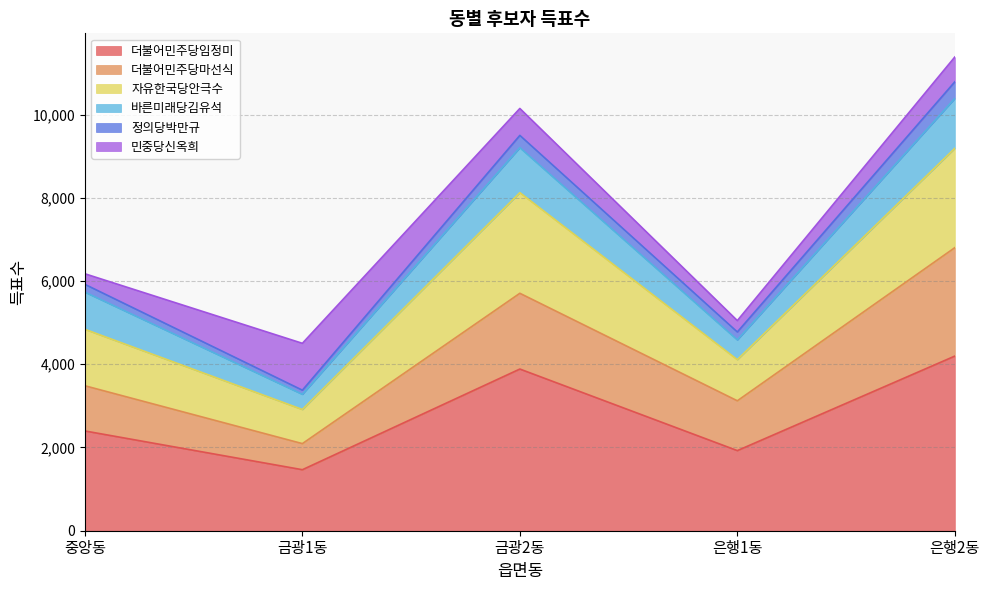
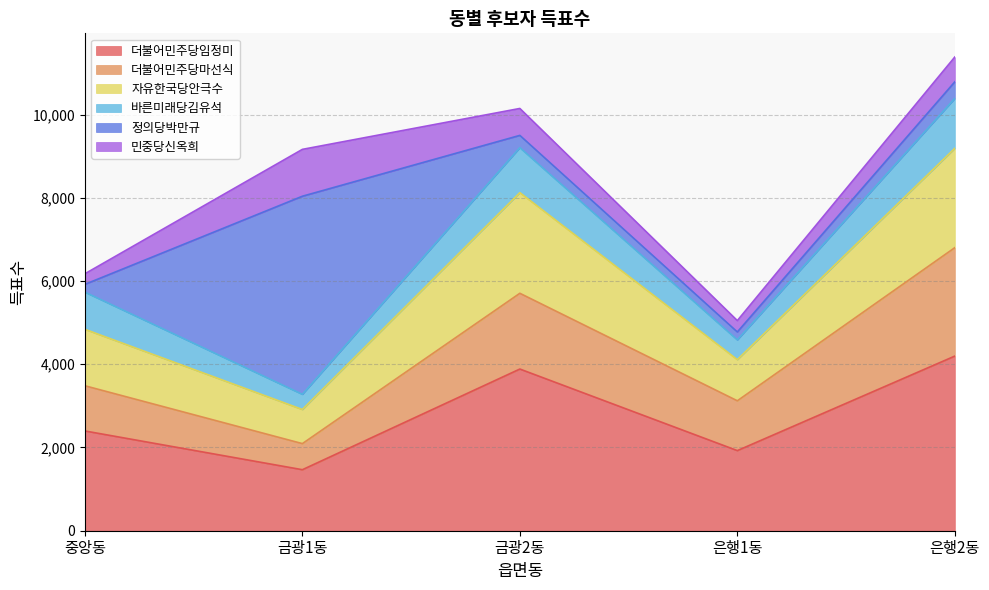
  {
    "자유한국당안극수": {
      "중앙동": "1,400",
      "금광1동": "800",
      "금광2동": "2,400",
      "은행1동": "1,000",
      "은행2동": "2,400"
    },
    "바른미래당김유석": {
      "중앙동": "900",
      "금광1동": "400",
      "금광2동": "1,100",
      "은행1동": "500",
      "은행2동": "1,200"
    },
    "정의당박만규": {
      "중앙동": "200",
-     "금광1동": "100",
+     "금광1동": "4,800",
      "금광2동": "300",
      "은행1동": "200",
      "은행2동": "400"
    },
    "민중당신옥희": {
      "중앙동": "300",
      "금광1동": "1,100",
      "금광2동": "600",
      "은행1동": "300",
      "은행2동": "600"
    }
  }
